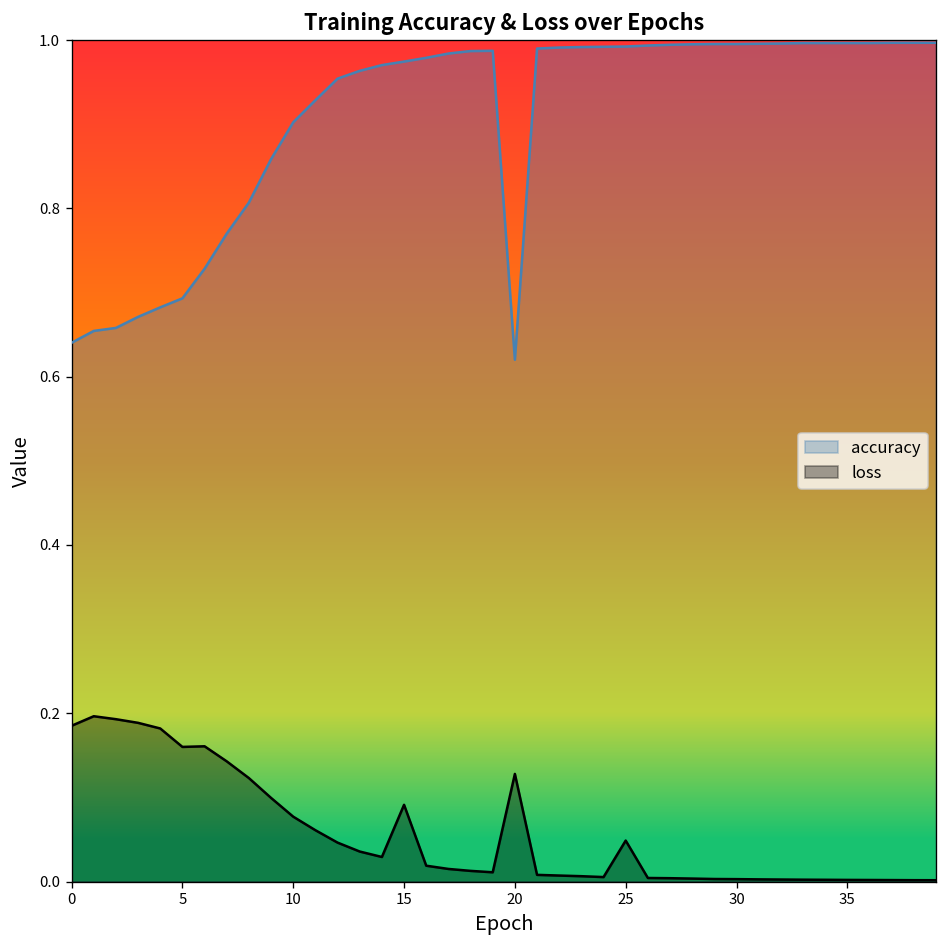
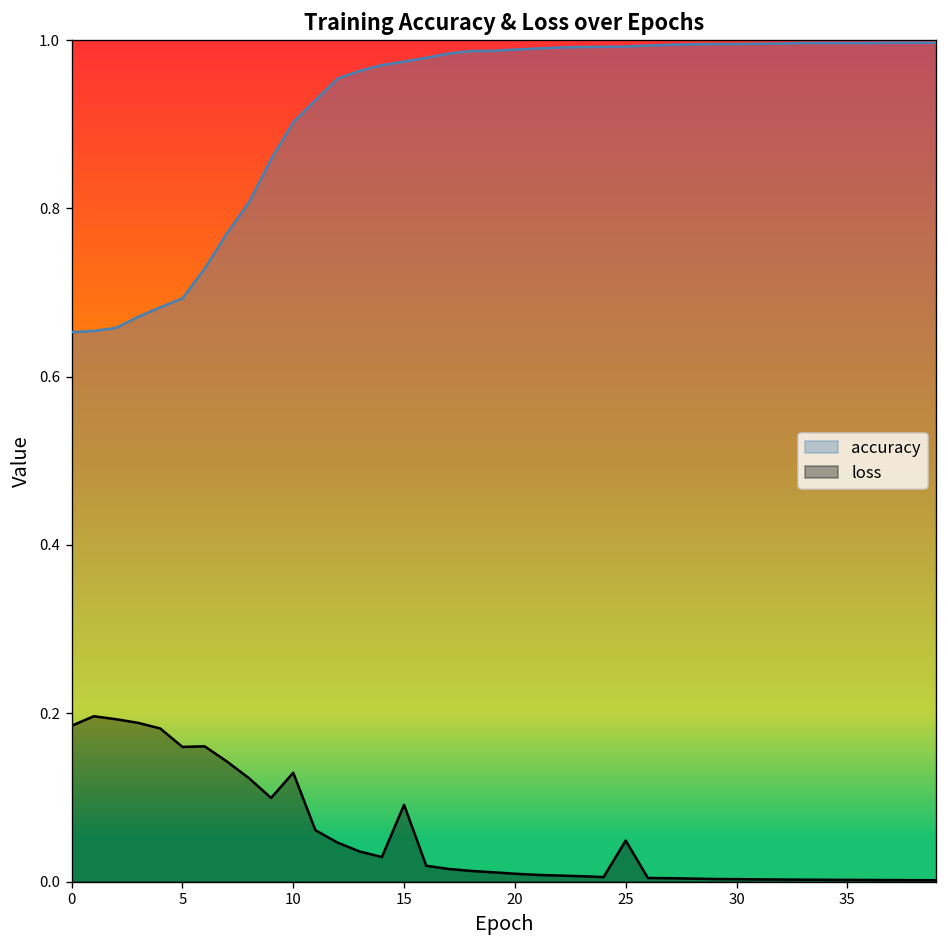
  {
    "accuracy": {
-     "0": 0.64,
+     "0": 0.65,
      "5": 0.69,
      "10": 0.90,
      "15": 0.97,
-     "20": 0.62,
+     "20": 0.99,
      "25": 0.99,
      "30": 1.00,
      "35": 1.00
    },
    "loss": {
      "0": 0.19,
      "5": 0.16,
-     "10": 0.08,
+     "10": 0.13,
      "15": 0.09,
-     "20": 0.13,
+     "20": 0.01,
      "25": 0.05,
      "30": 0.00,
      "35": 0.00
    }
  }
